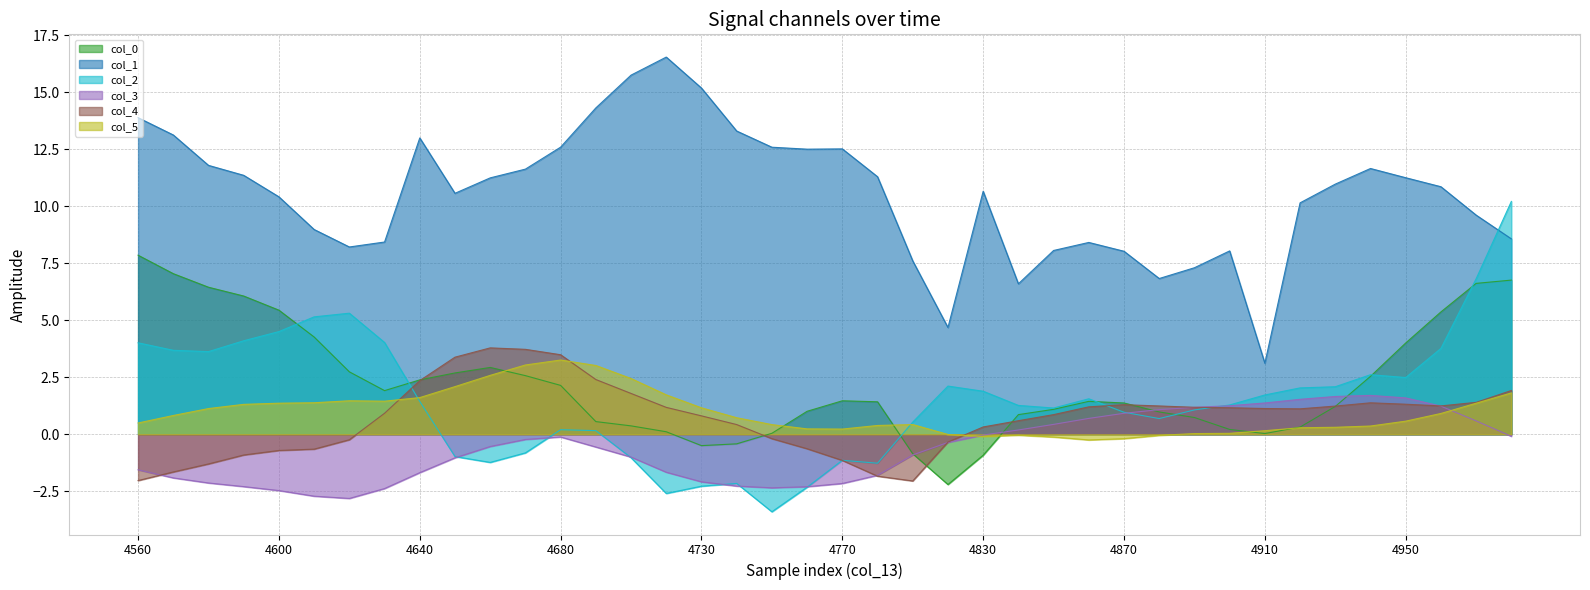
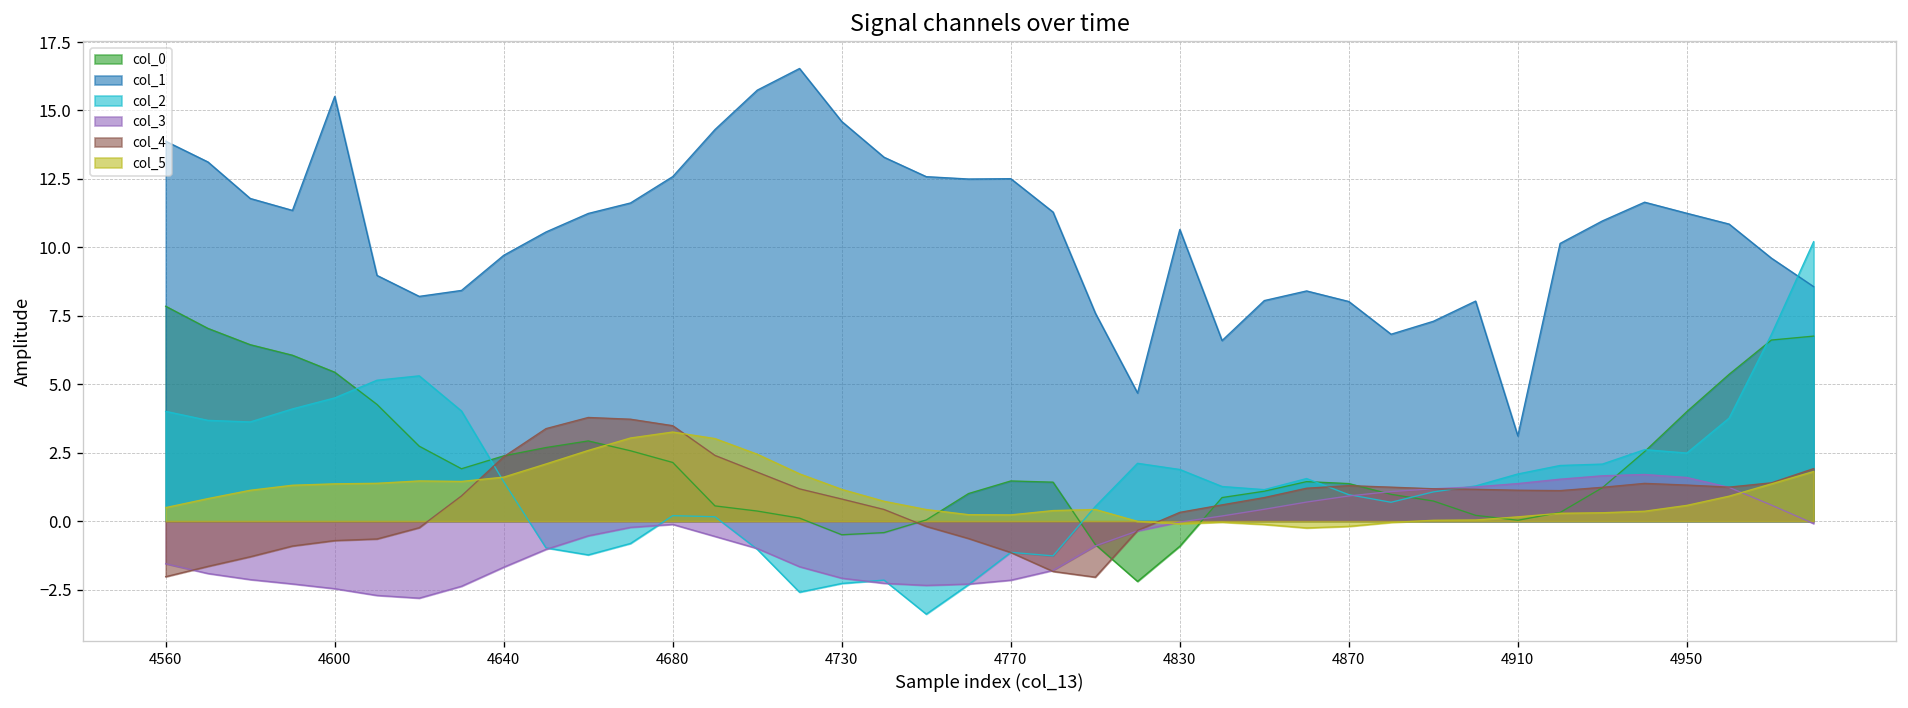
  {
    "col_1": {
-     "4600": 10.4,
-     "4640": 13.0,
+     "4600": 15.5,
+     "4640": 9.7,
      "4680": 12.6,
-     "4730": 15.2,
+     "4730": 14.6,
      "4770": 12.5,
      "4830": 10.7,
      "4870": 8.0,
      "4910": 3.1,
      "4950": 11.2
    }
  }
